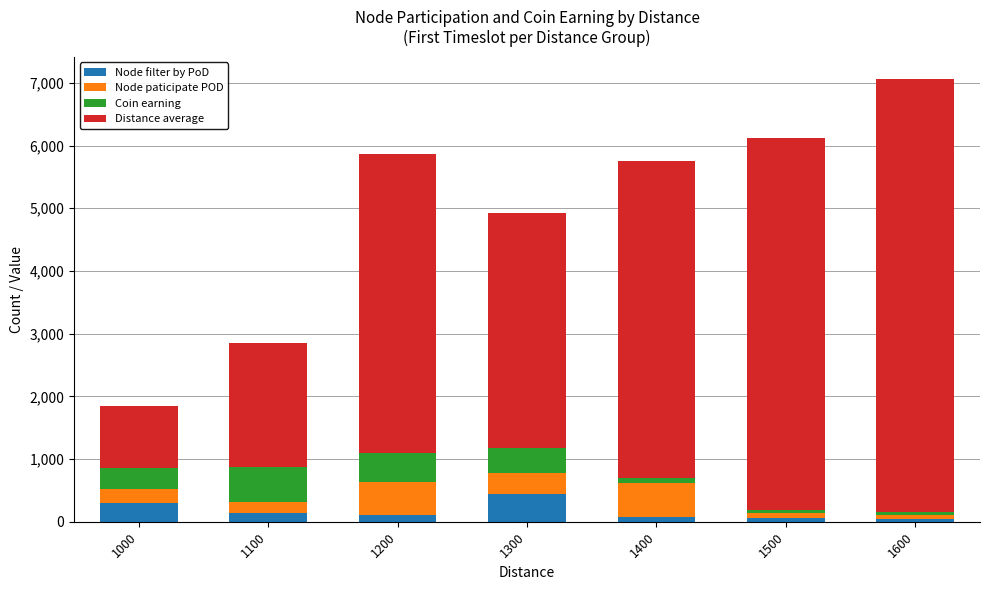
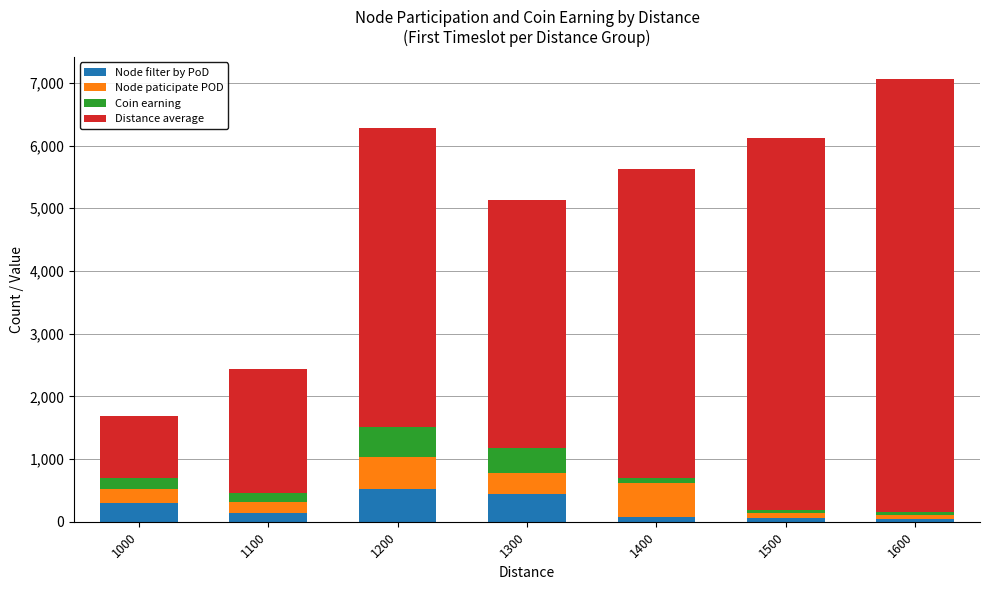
  {
    "Node filter by PoD": {
      "1000": "300",
      "1100": "100",
-     "1200": "100",
+     "1200": "500",
      "1300": "400",
      "1400": "100",
      "1500": "100",
      "1600": "0"
    },
    "Node paticipate POD": {
      "1000": "200",
      "1100": "200",
      "1200": "500",
      "1300": "300",
      "1400": "500",
      "1500": "100",
      "1600": "100"
    },
    "Coin earning": {
-     "1000": "300",
-     "1100": "600",
+     "1000": "200",
+     "1100": "100",
      "1200": "500",
      "1300": "400",
      "1400": "100",
      "1500": "100",
      "1600": "0"
    },
    "Distance average": {
      "1000": "1,000",
      "1100": "2,000",
      "1200": "4,800",
-     "1300": "3,800",
-     "1400": "5,100",
+     "1300": "3,900",
+     "1400": "4,900",
      "1500": "5,900",
      "1600": "6,900"
    }
  }
